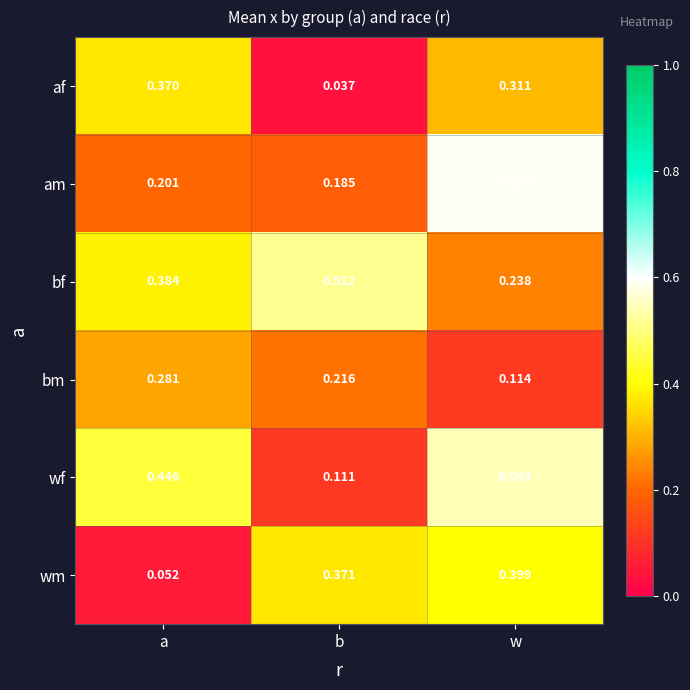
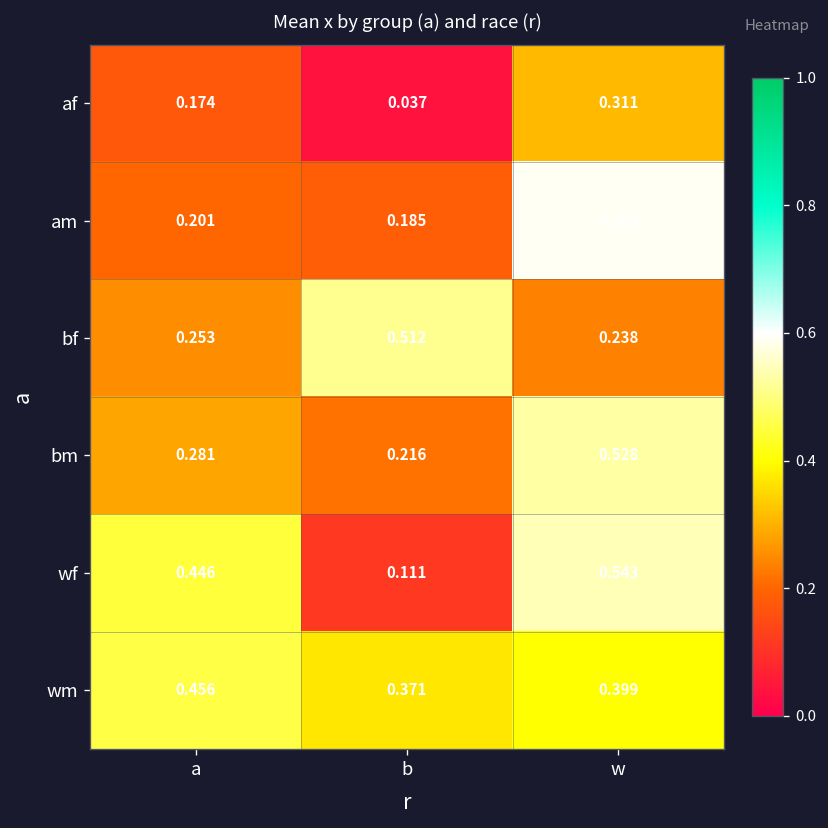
  {
    "af": {
-     "a": 0.370,
+     "a": 0.174,
      "b": 0.037,
      "w": 0.311
    },
    "am": {
      "a": 0.201,
      "b": 0.185
    },
    "bf": {
-     "a": 0.384,
+     "a": 0.253,
      "b": 0.512,
      "w": 0.238
    },
    "bm": {
      "a": 0.281,
      "b": 0.216,
-     "w": 0.114
+     "w": 0.528
    },
    "wf": {
      "a": 0.446,
      "b": 0.111,
      "w": 0.543
    },
    "wm": {
-     "a": 0.052,
+     "a": 0.456,
      "b": 0.371,
      "w": 0.399
    }
  }
